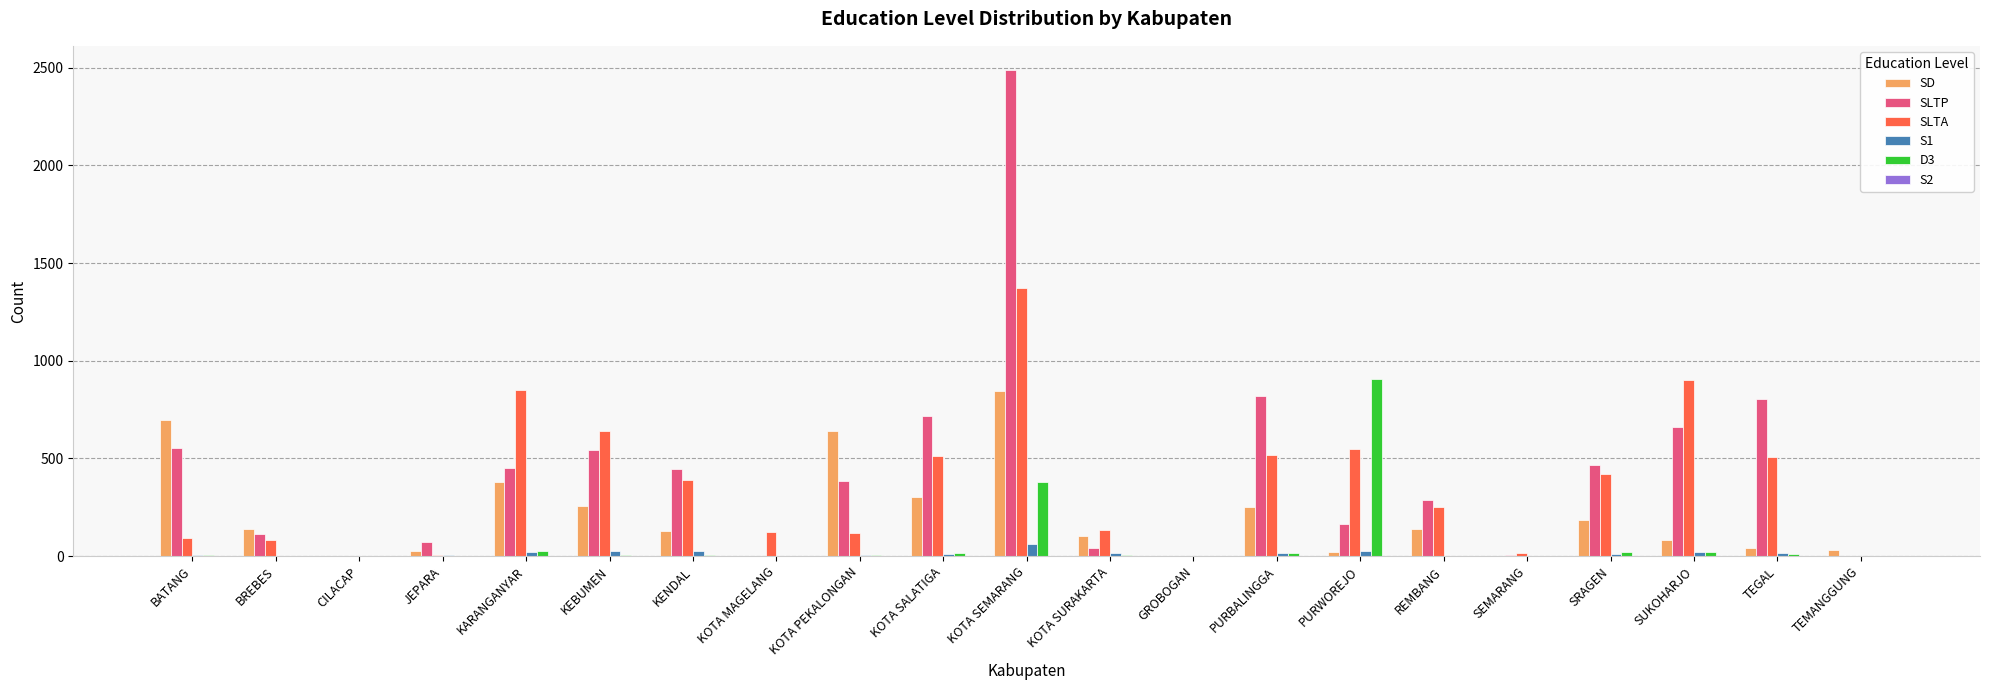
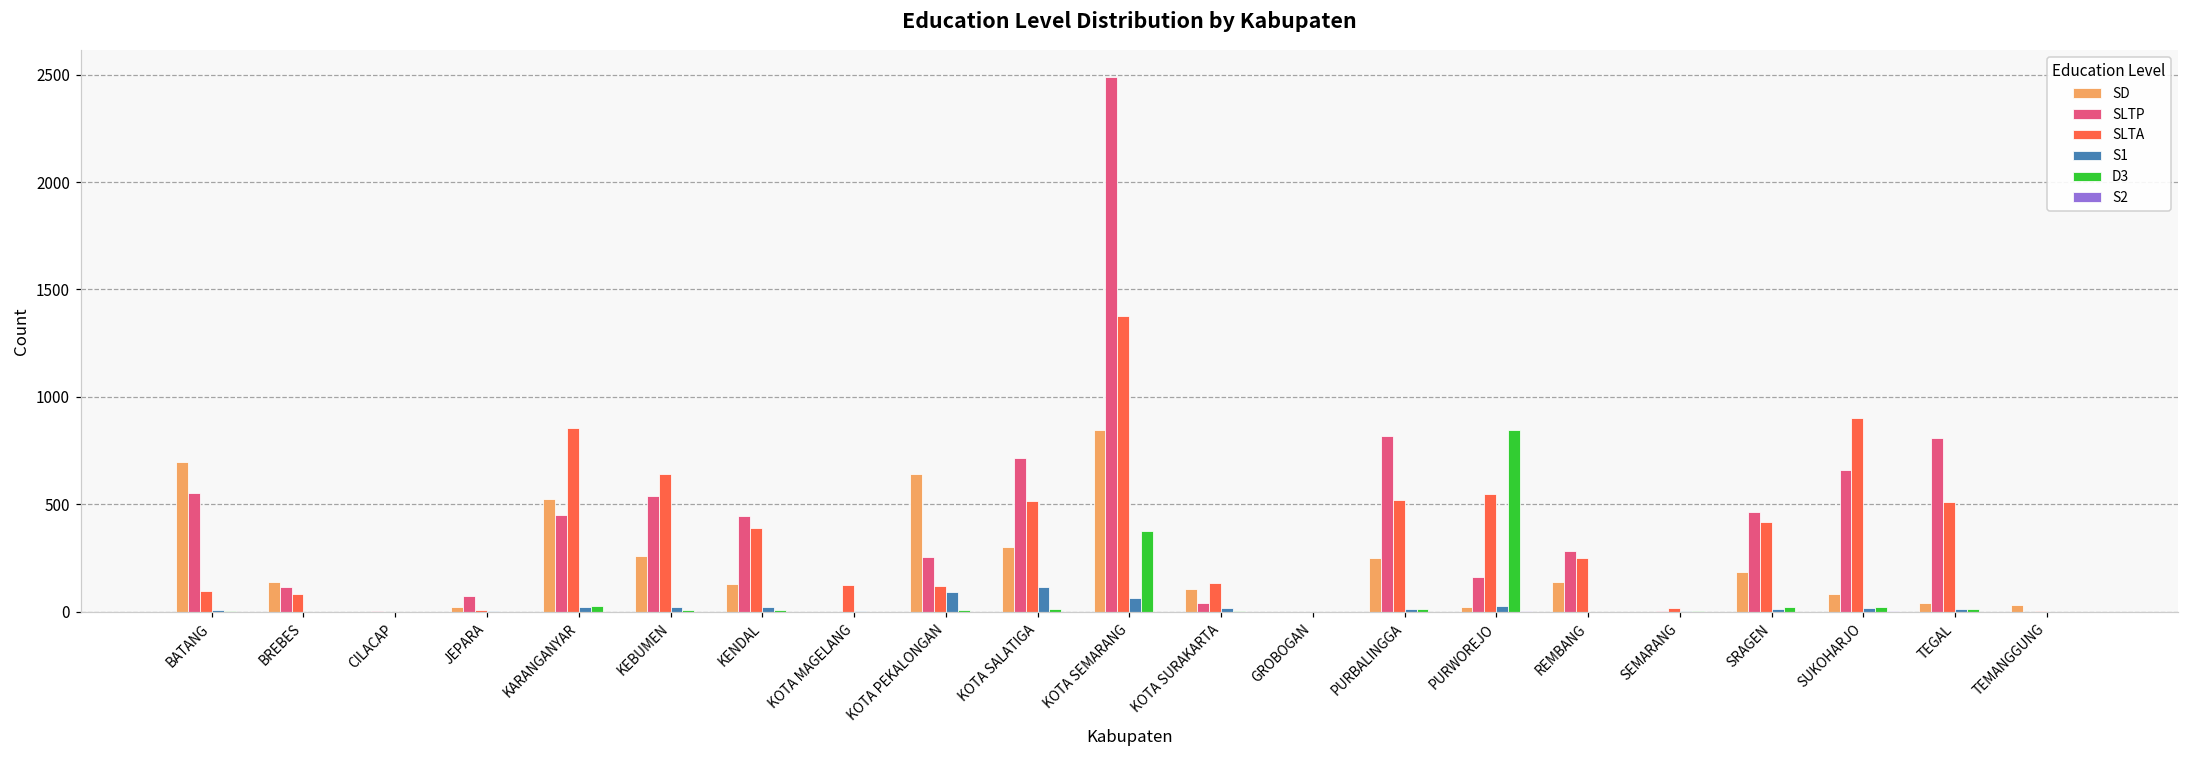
  {
    "SD": {
      "BATANG": 700,
      "BREBES": 140,
      "CILACAP": 0,
      "JEPARA": 20,
-     "KARANGANYAR": 380,
+     "KARANGANYAR": 530,
      "KEBUMEN": 260,
      "KENDAL": 130,
      "KOTA MAGELANG": 0,
      "KOTA PEKALONGAN": 640,
      "KOTA SALATIGA": 300,
      "KOTA SEMARANG": 850,
      "KOTA SURAKARTA": 100,
      "GROBOGAN": 0,
      "PURBALINGGA": 250,
      "PURWOREJO": 20,
      "REMBANG": 140,
      "SEMARANG": 0,
      "SRAGEN": 190,
      "SUKOHARJO": 90,
      "TEGAL": 40,
      "TEMANGGUNG": 30
    },
    "SLTP": {
      "BATANG": 550,
      "BREBES": 120,
      "JEPARA": 70,
      "KARANGANYAR": 450,
      "KEBUMEN": 540,
      "KENDAL": 450,
      "KOTA MAGELANG": 0,
-     "KOTA PEKALONGAN": 380,
+     "KOTA PEKALONGAN": 260,
      "KOTA SALATIGA": 720,
      "KOTA SEMARANG": 2490,
      "KOTA SURAKARTA": 40,
      "GROBOGAN": 0,
      "PURBALINGGA": 820,
      "PURWOREJO": 160,
      "REMBANG": 290,
      "SRAGEN": 470,
      "SUKOHARJO": 660,
      "TEGAL": 810,
      "TEMANGGUNG": 0
    },
    "SLTA": {
      "BATANG": 100,
      "BREBES": 90,
      "CILACAP": 0,
      "KARANGANYAR": 850,
      "KEBUMEN": 640,
      "KENDAL": 390,
      "KOTA MAGELANG": 130,
      "KOTA PEKALONGAN": 120,
      "KOTA SALATIGA": 520,
      "KOTA SEMARANG": 1380,
      "KOTA SURAKARTA": 130,
      "GROBOGAN": 0,
      "PURBALINGGA": 520,
      "PURWOREJO": 550,
      "REMBANG": 250,
      "SEMARANG": 20,
      "SRAGEN": 420,
      "SUKOHARJO": 900,
      "TEGAL": 510
    },
    "S1": {
      "BREBES": 0,
      "CILACAP": 0,
      "KARANGANYAR": 20,
      "KEBUMEN": 20,
      "KENDAL": 20,
-     "KOTA PEKALONGAN": 0,
-     "KOTA SALATIGA": 10,
+     "KOTA PEKALONGAN": 90,
+     "KOTA SALATIGA": 120,
      "KOTA SEMARANG": 60,
      "KOTA SURAKARTA": 20,
      "GROBOGAN": 0,
      "PURBALINGGA": 10,
      "PURWOREJO": 30,
      "REMBANG": 0,
      "SUKOHARJO": 20,
      "TEGAL": 10,
      "TEMANGGUNG": 0
    },
    "D3": {
      "BREBES": 0,
      "CILACAP": 0,
      "JEPARA": 0,
      "KARANGANYAR": 30,
      "KOTA MAGELANG": 0,
      "KOTA SALATIGA": 20,
      "KOTA SEMARANG": 380,
      "GROBOGAN": 0,
      "PURBALINGGA": 20,
-     "PURWOREJO": 910,
+     "PURWOREJO": 850,
      "REMBANG": 0,
      "SRAGEN": 20,
      "SUKOHARJO": 20,
      "TEMANGGUNG": 0
    },
    "S2": {
      "BATANG": 0,
      "BREBES": 0,
      "CILACAP": 0,
      "JEPARA": 0,
      "KARANGANYAR": 0,
      "KEBUMEN": 0,
      "KENDAL": 0,
      "KOTA MAGELANG": 0,
      "KOTA PEKALONGAN": 0,
      "KOTA SALATIGA": 0,
      "KOTA SEMARANG": 0,
      "KOTA SURAKARTA": 0,
      "GROBOGAN": 0,
      "PURBALINGGA": 0,
      "REMBANG": 0,
      "SEMARANG": 0,
      "SRAGEN": 0,
      "TEGAL": 0,
      "TEMANGGUNG": 0
    }
  }
